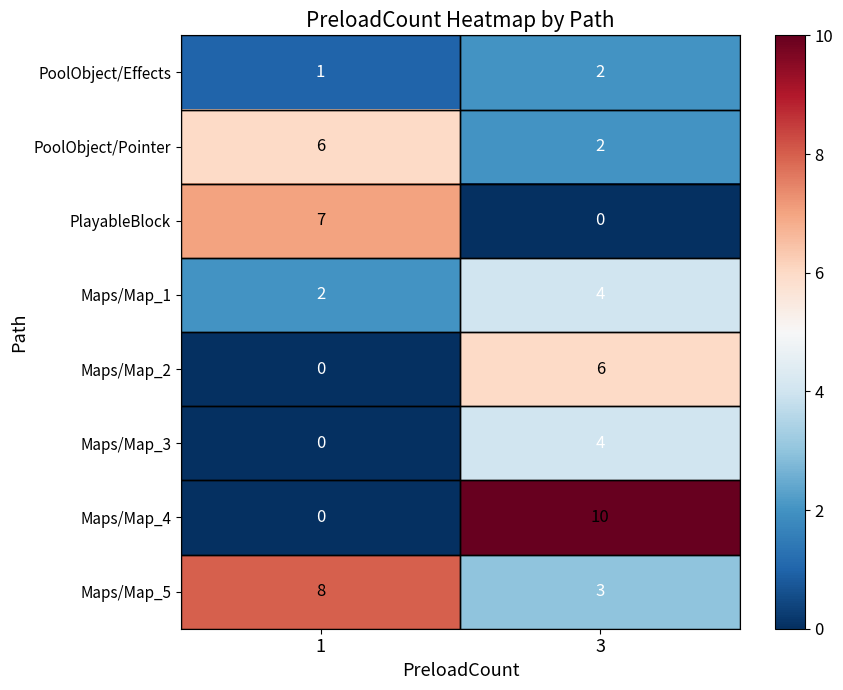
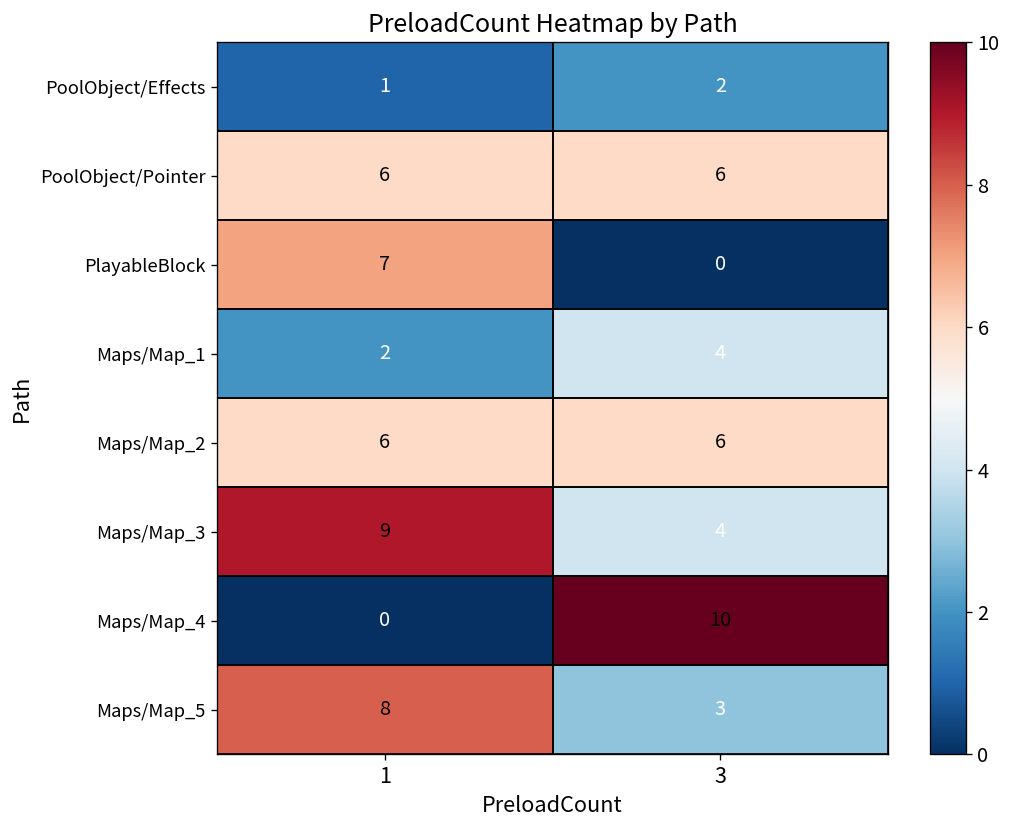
  {
    "PoolObject/Effects": {
      "1": 1,
      "3": 2
    },
    "PoolObject/Pointer": {
      "1": 6,
-     "3": 2
+     "3": 6
    },
    "PlayableBlock": {
      "1": 7,
      "3": 0
    },
    "Maps/Map_1": {
      "1": 2
    },
    "Maps/Map_2": {
-     "1": 0,
+     "1": 6,
      "3": 6
    },
    "Maps/Map_3": {
-     "1": 0
+     "1": 9
    },
    "Maps/Map_4": {
      "1": 0,
      "3": 10
    },
    "Maps/Map_5": {
      "1": 8,
      "3": 3
    }
  }
